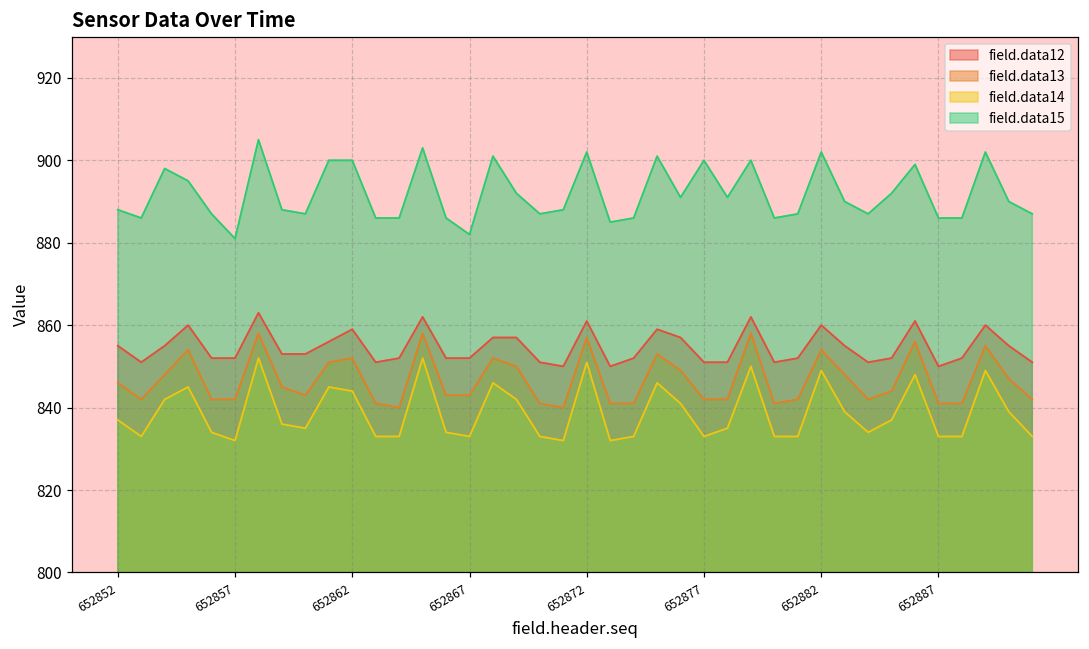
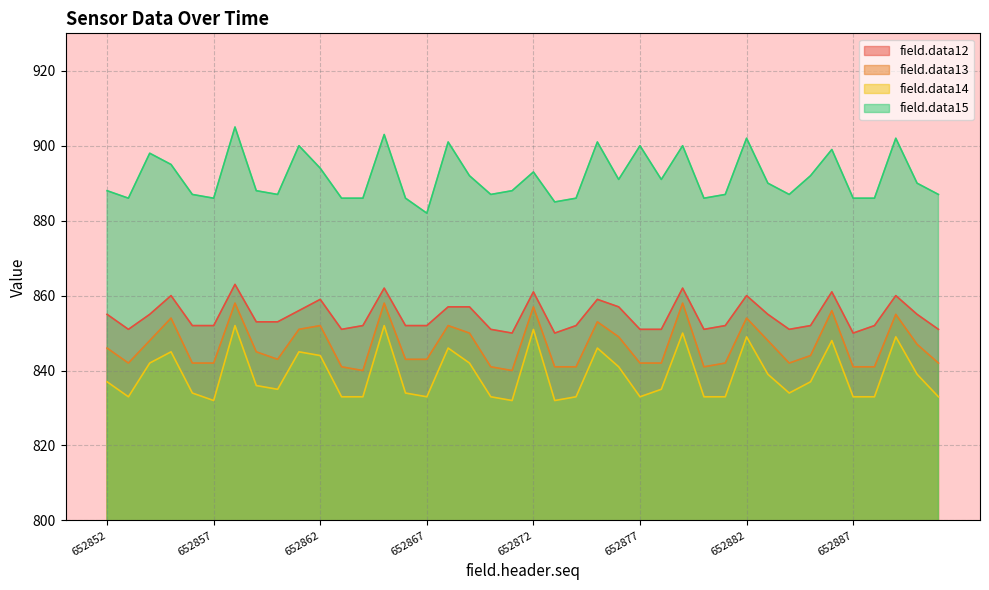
  {
    "field.data15": {
      "652852": 888,
-     "652857": 881,
-     "652862": 900,
+     "652857": 886,
+     "652862": 894,
      "652867": 882,
-     "652872": 902,
+     "652872": 893,
      "652877": 900,
      "652882": 902,
      "652887": 886
    }
  }
